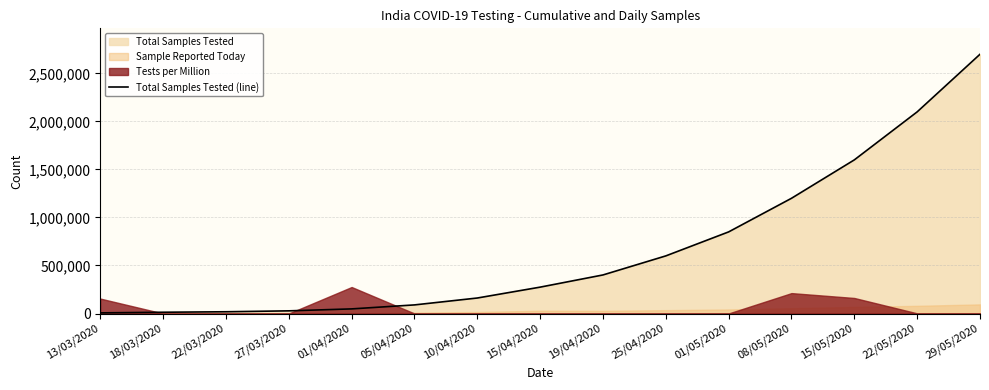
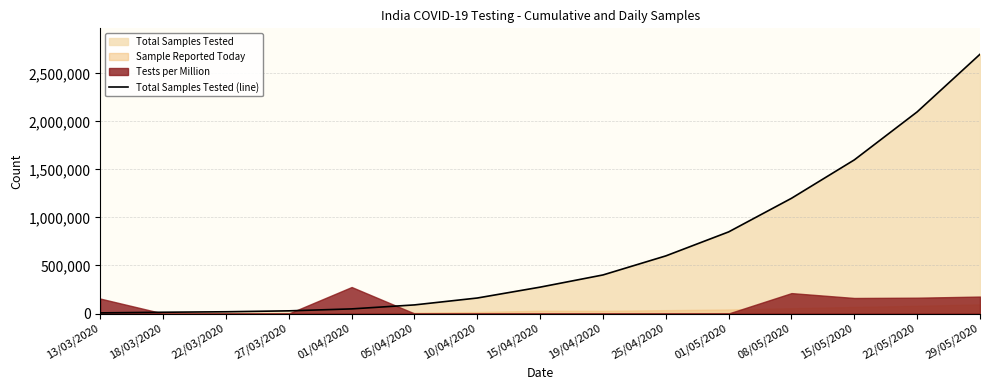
  {
    "Tests per Million": {
      "13/03/2020": "200,000",
      "01/04/2020": "300,000",
      "08/05/2020": "200,000",
      "15/05/2020": "200,000",
-     "22/05/2020": "0",
-     "29/05/2020": "0"
+     "22/05/2020": "200,000",
+     "29/05/2020": "200,000"
    }
  }
